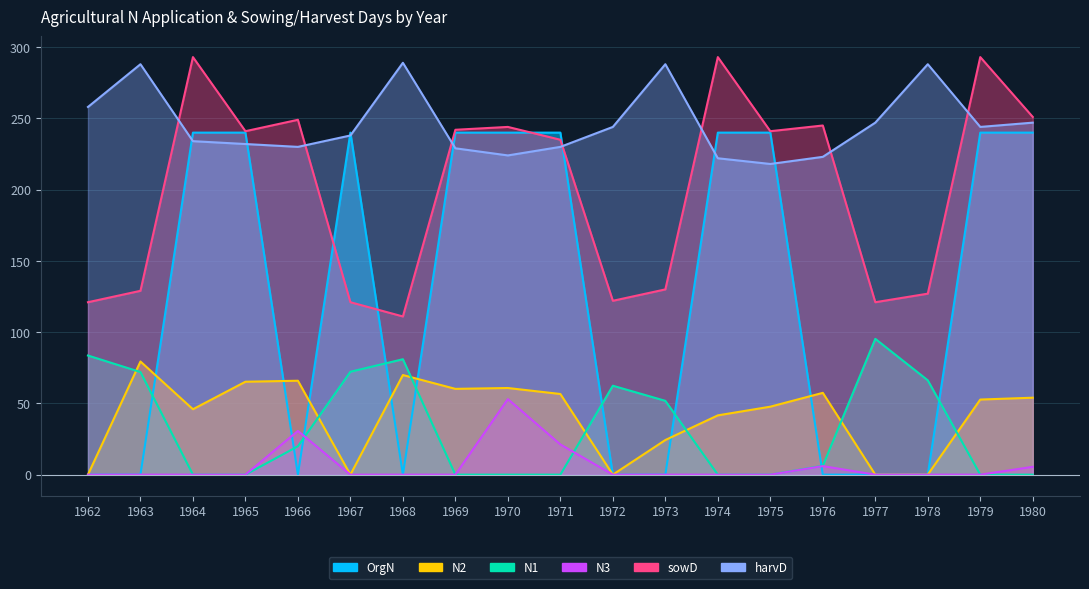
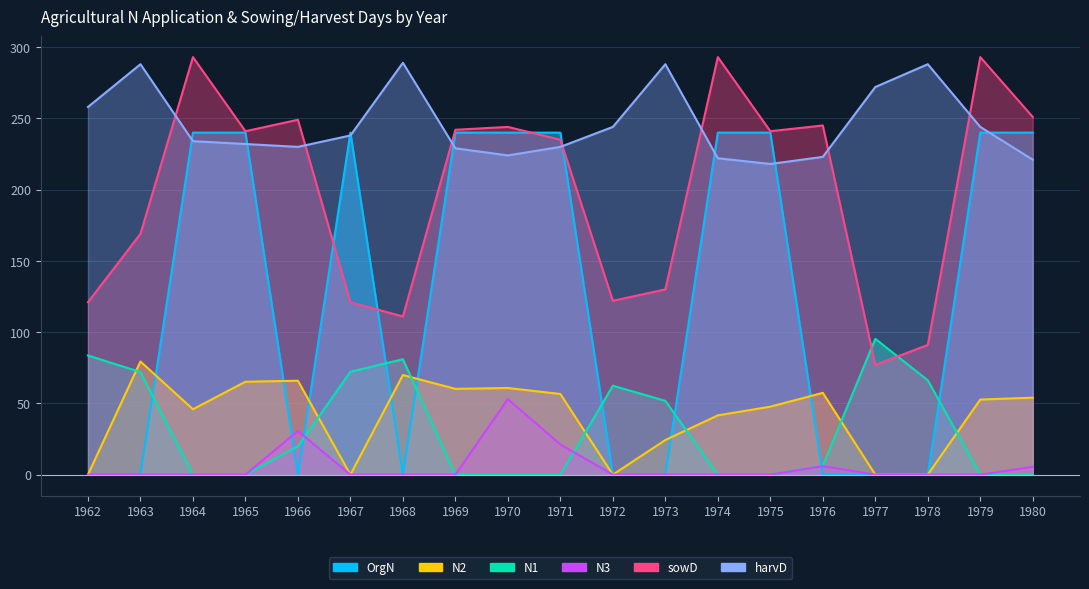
  {
    "OrgN": {
      "1964": 240,
      "1966": 0,
      "1967": 240,
      "1969": 240,
      "1970": 240,
      "1971": 240,
      "1974": 240,
      "1976": 0,
      "1979": 240,
      "1980": 240
    },
    "N2": {
      "1963": 79,
      "1964": 46,
      "1965": 65,
      "1966": 66,
      "1968": 70,
      "1969": 60,
      "1970": 61,
      "1971": 57,
      "1973": 24,
      "1974": 42,
      "1975": 48,
      "1976": 57,
      "1979": 53,
      "1980": 54
    },
    "N1": {
      "1962": 84,
      "1963": 72,
      "1966": 20,
      "1967": 72,
      "1968": 81,
      "1970": 0,
      "1971": 0,
      "1972": 62,
      "1973": 52,
      "1977": 95,
      "1978": 66,
      "1980": 0
    },
    "N3": {
      "1966": 31,
      "1970": 53,
      "1971": 21,
      "1980": 6
    },
    "sowD": {
      "1962": 121,
-     "1963": 129,
+     "1963": 169,
      "1964": 293,
      "1966": 249,
      "1967": 121,
      "1968": 111,
      "1969": 242,
      "1970": 244,
      "1971": 235,
      "1972": 122,
      "1973": 130,
      "1974": 293,
      "1976": 245,
-     "1977": 121,
-     "1978": 127,
+     "1977": 77,
+     "1978": 91,
      "1979": 293,
      "1980": 251
    },
    "harvD": {
      "1962": 258,
      "1963": 288,
      "1964": 234,
      "1965": 232,
      "1966": 230,
      "1967": 238,
      "1968": 289,
      "1969": 229,
      "1970": 224,
      "1971": 230,
      "1972": 244,
      "1973": 288,
      "1974": 222,
      "1975": 218,
      "1976": 223,
-     "1977": 247,
+     "1977": 272,
      "1978": 288,
      "1979": 244,
-     "1980": 247
+     "1980": 221
    }
  }
